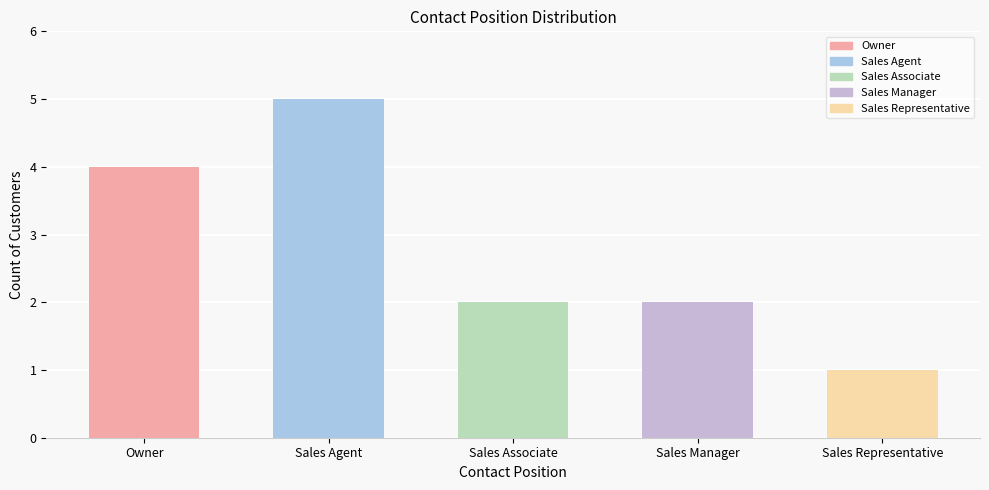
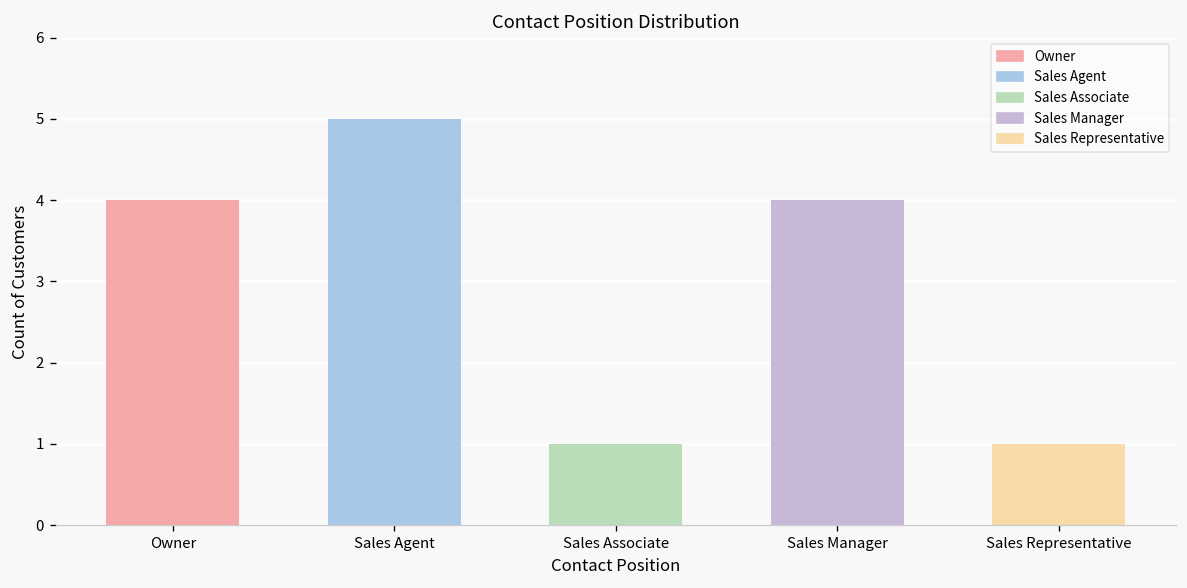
  {
    "Owner": 4,
    "Sales Agent": 5,
-   "Sales Associate": 2,
-   "Sales Manager": 2,
+   "Sales Associate": 1,
+   "Sales Manager": 4,
    "Sales Representative": 1
  }
